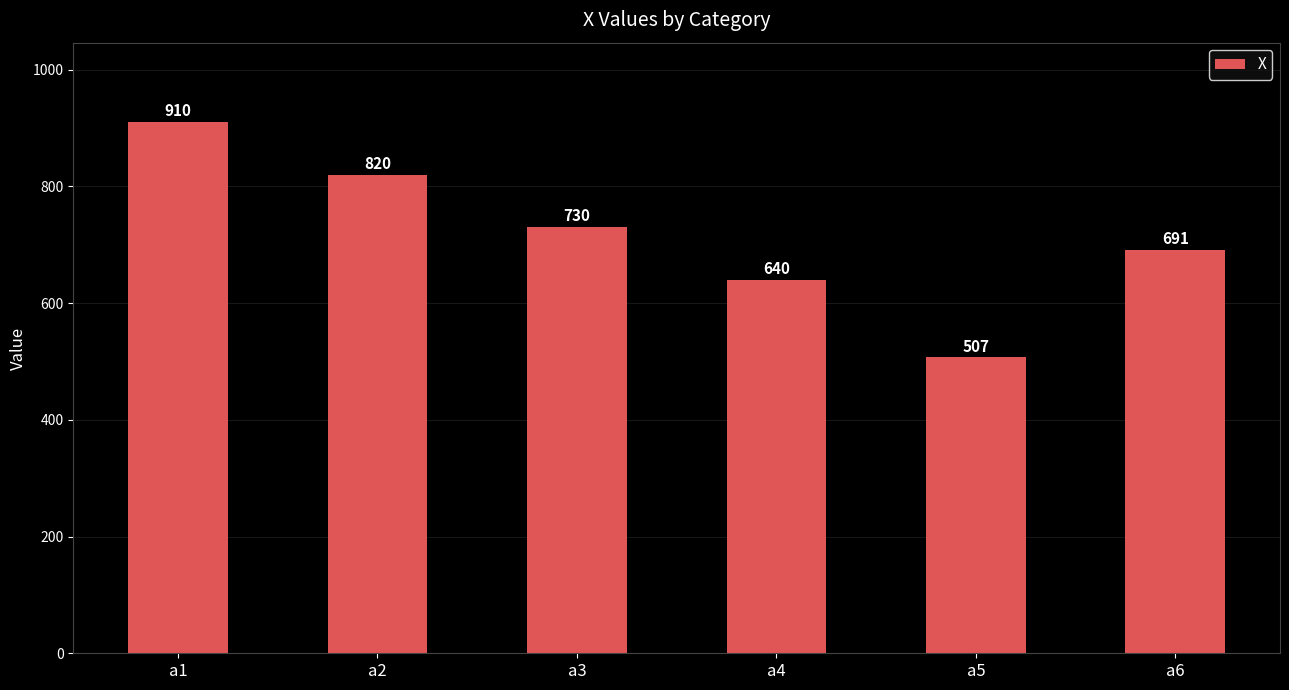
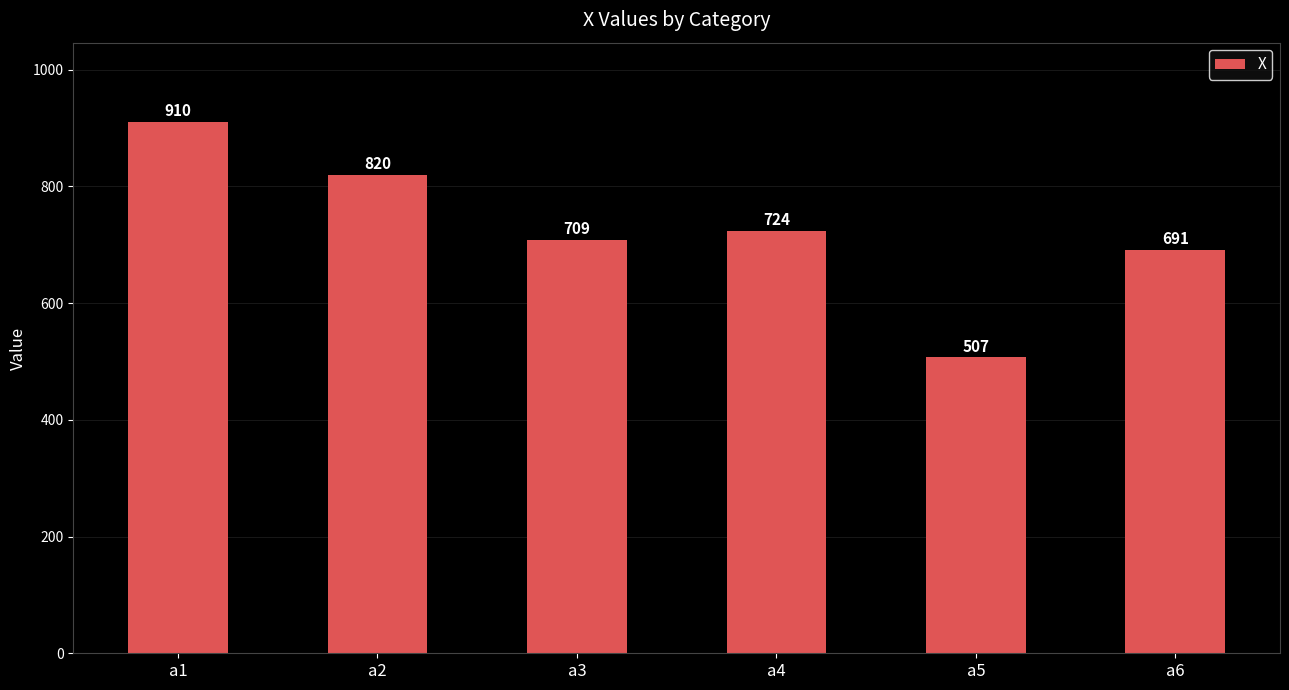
  {
    "a1": 910,
    "a2": 820,
-   "a3": 730,
-   "a4": 640,
+   "a3": 709,
+   "a4": 724,
    "a5": 507,
    "a6": 691
  }
